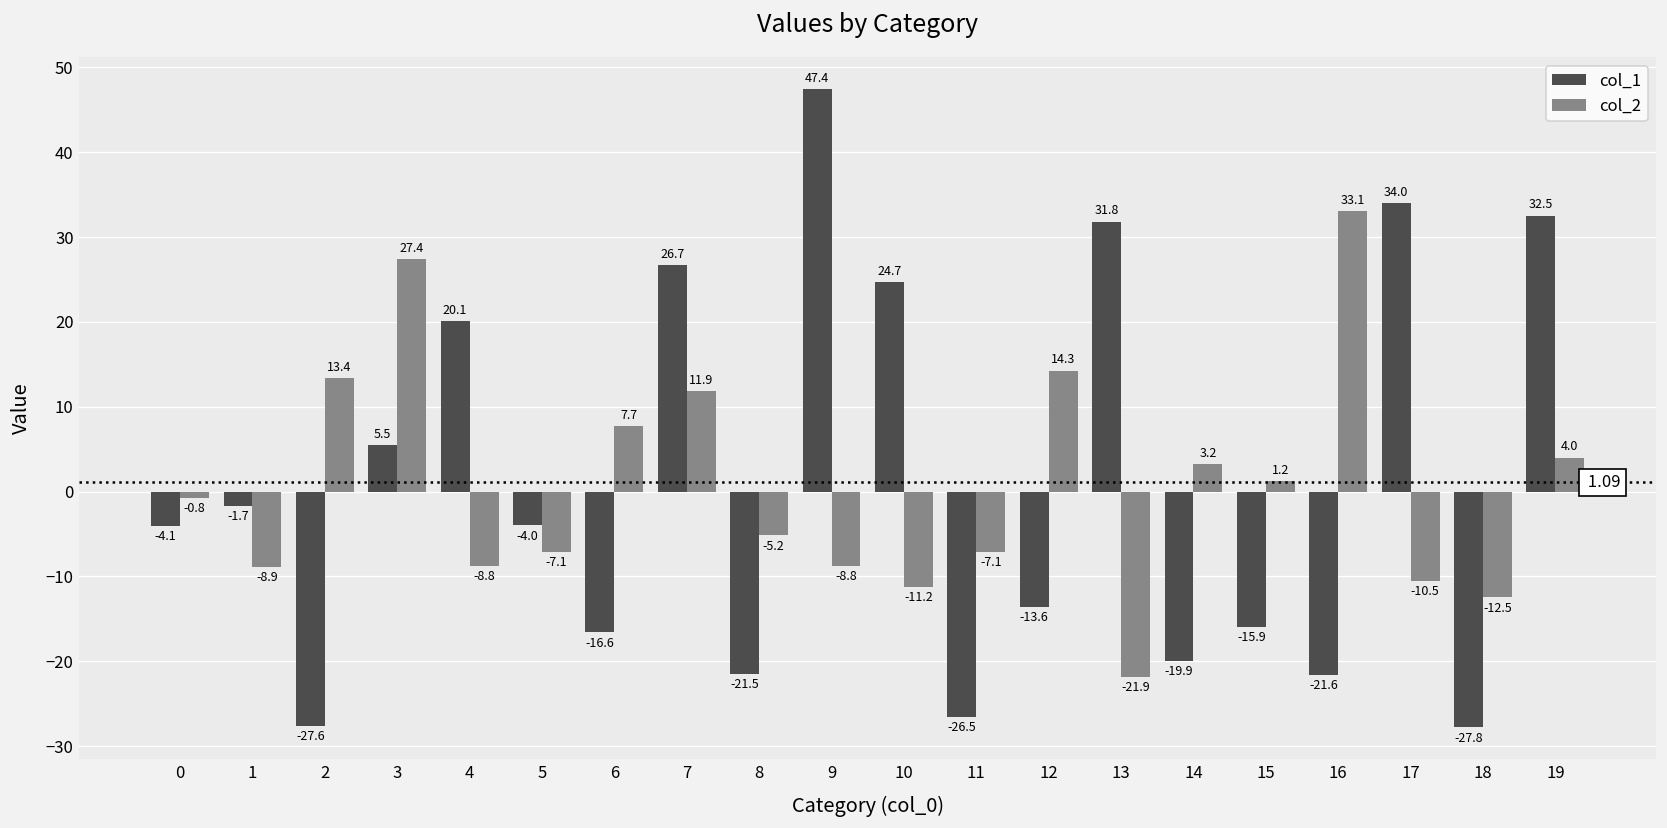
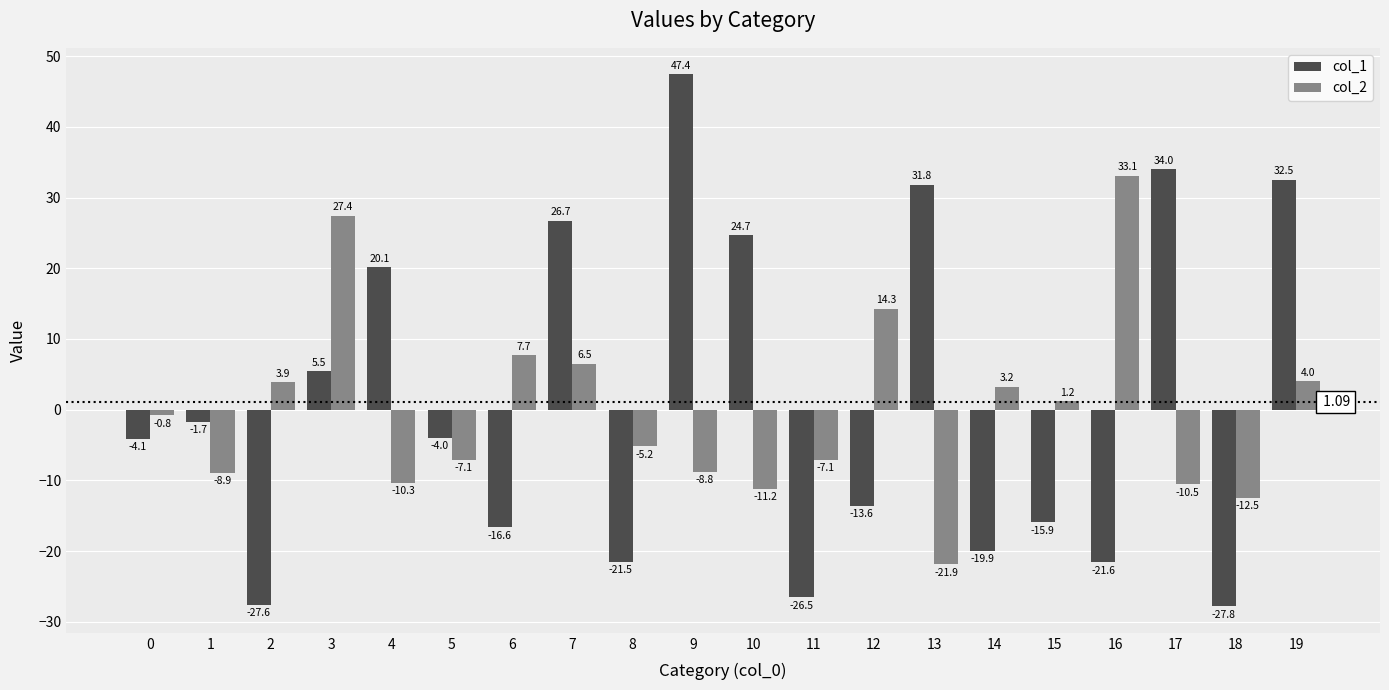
  {
    "col_1": {
      "0": -4.1,
      "1": -1.7,
      "2": -27.6,
      "3": 5.5,
      "4": 20.1,
      "5": -4.0,
      "6": -16.6,
      "7": 26.7,
      "8": -21.5,
      "9": 47.4,
      "10": 24.7,
      "11": -26.5,
      "12": -13.6,
      "13": 31.8,
      "14": -19.9,
      "15": -15.9,
      "16": -21.6,
      "17": 34.0,
      "18": -27.8,
      "19": 32.5
    },
    "col_2": {
      "0": -0.8,
      "1": -8.9,
-     "2": 13.4,
+     "2": 3.9,
      "3": 27.4,
-     "4": -8.8,
+     "4": -10.3,
      "5": -7.1,
      "6": 7.7,
-     "7": 11.9,
+     "7": 6.5,
      "8": -5.2,
      "9": -8.8,
      "10": -11.2,
      "11": -7.1,
      "12": 14.3,
      "13": -21.9,
      "14": 3.2,
      "15": 1.2,
      "16": 33.1,
      "17": -10.5,
      "18": -12.5,
      "19": 4.0
    }
  }
